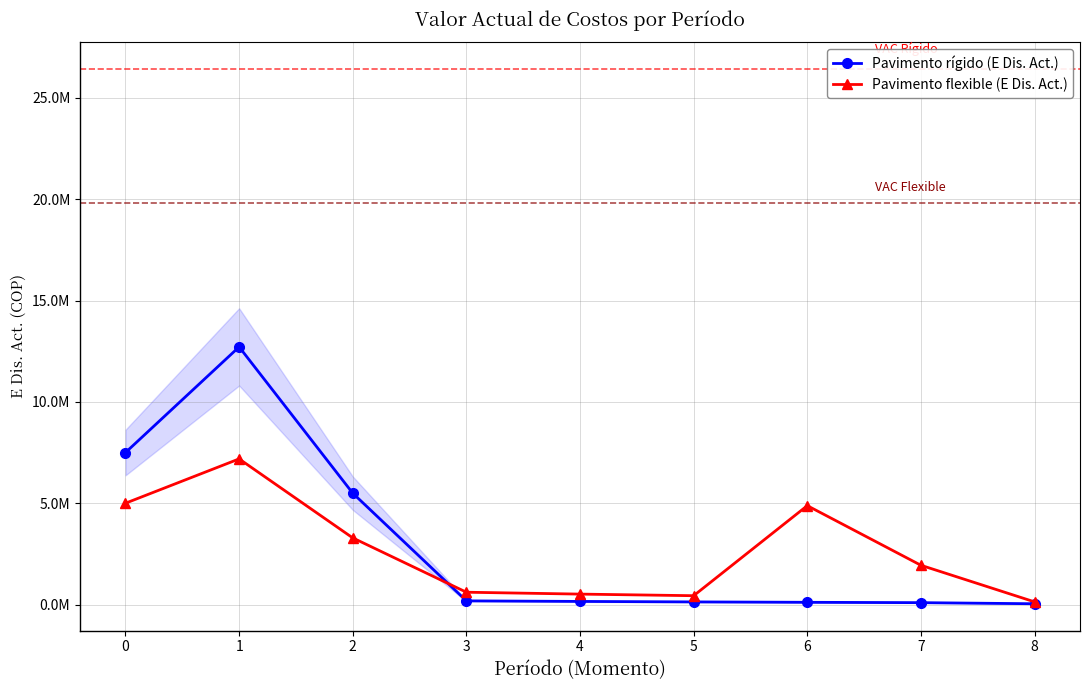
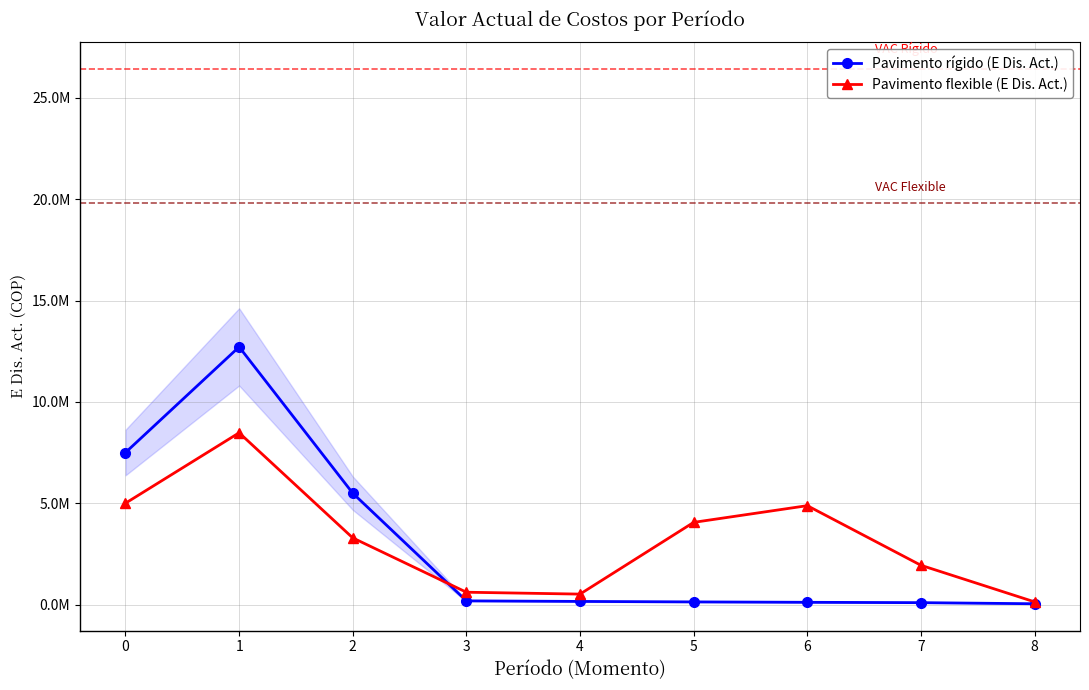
  {
    "Pavimento flexible (E Dis. Act.)": {
      "0": 5000000,
-     "1": 7200000,
+     "1": 8500000,
      "2": 3300000,
      "3": 600000,
      "4": 500000,
-     "5": 400000,
+     "5": 4100000,
      "6": 4900000,
      "7": 1900000
    }
  }
